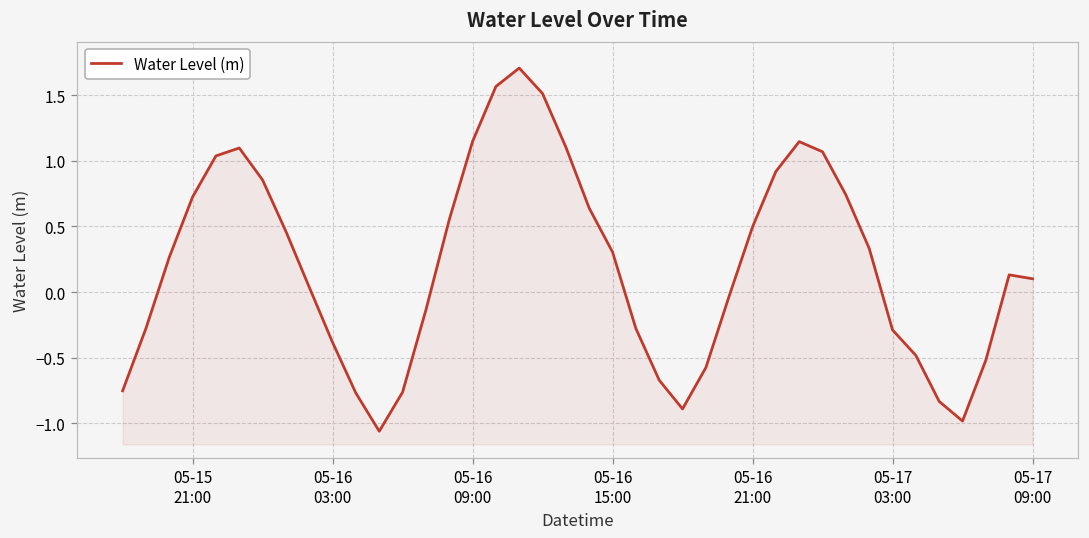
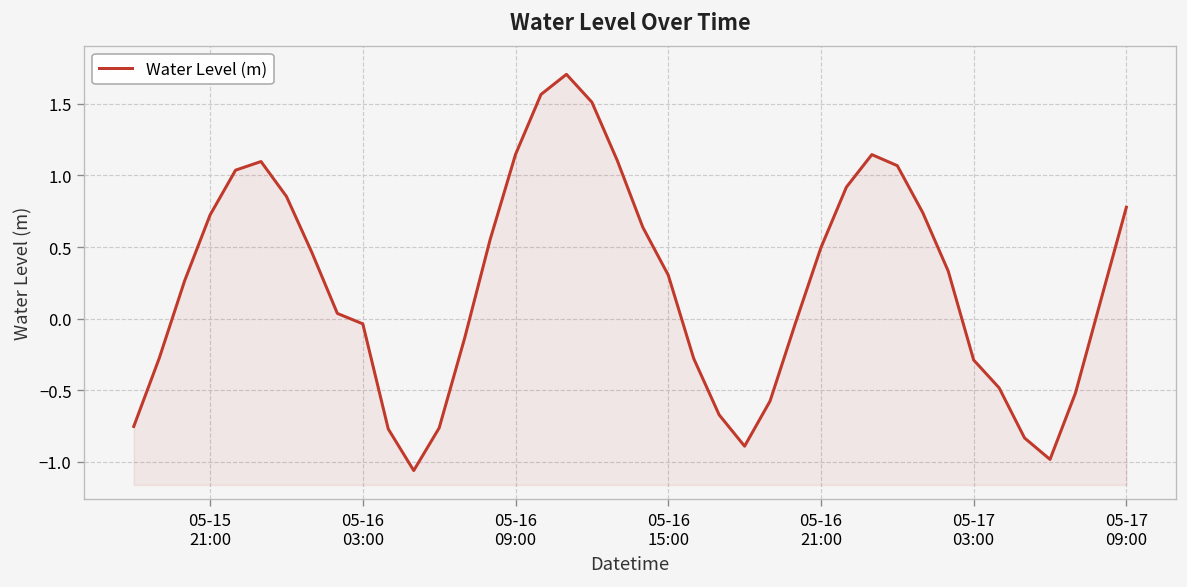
  {
    "05-15 21:00": 0.72,
-   "05-16 03:00": -0.38,
+   "05-16 03:00": -0.04,
    "05-16 09:00": 1.15,
    "05-16 15:00": 0.30,
    "05-16 21:00": 0.50,
    "05-17 03:00": -0.29,
-   "05-17 09:00": 0.10
+   "05-17 09:00": 0.78
  }
